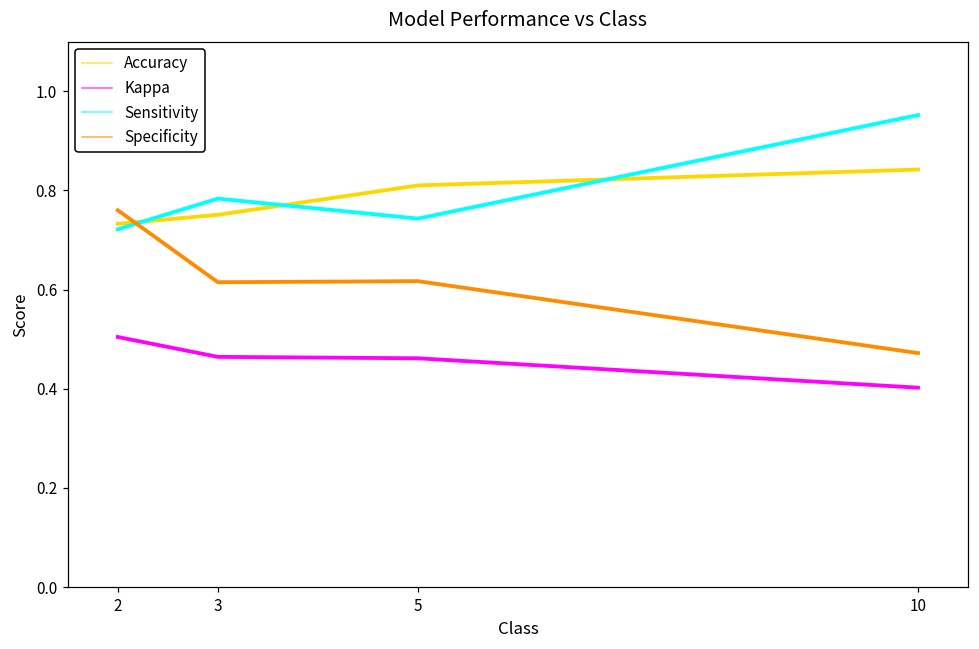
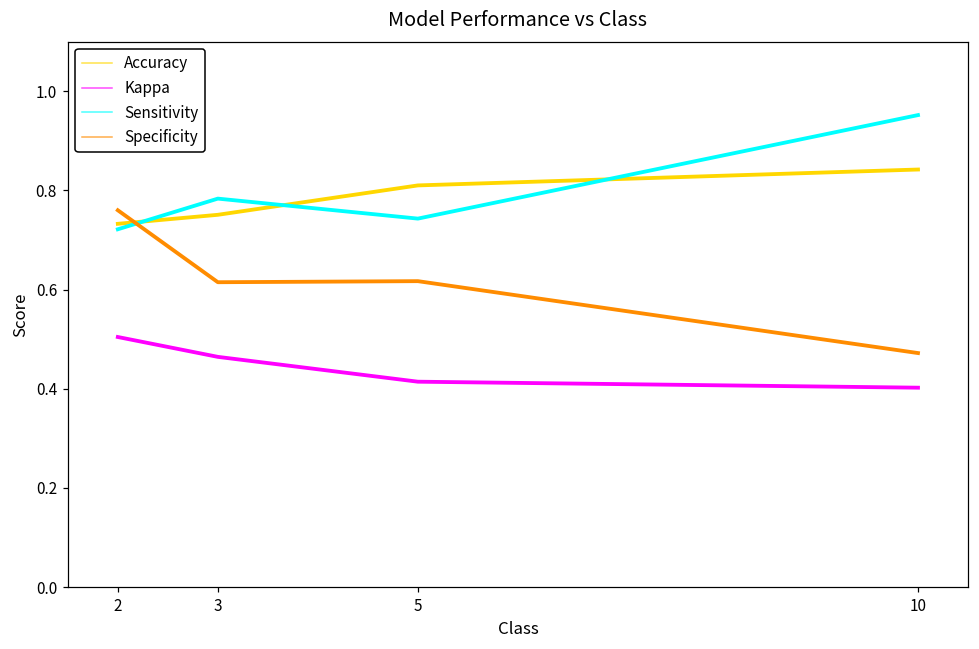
  {
    "Accuracy": {
      "2": 0.73,
      "3": 0.75,
      "5": 0.81,
      "10": 0.84
    },
    "Kappa": {
      "2": 0.50,
      "3": 0.46,
-     "5": 0.46,
+     "5": 0.41,
      "10": 0.40
    },
    "Sensitivity": {
      "2": 0.72,
      "3": 0.78,
      "5": 0.74,
      "10": 0.95
    },
    "Specificity": {
      "2": 0.76,
      "3": 0.61,
      "5": 0.62,
      "10": 0.47
    }
  }
